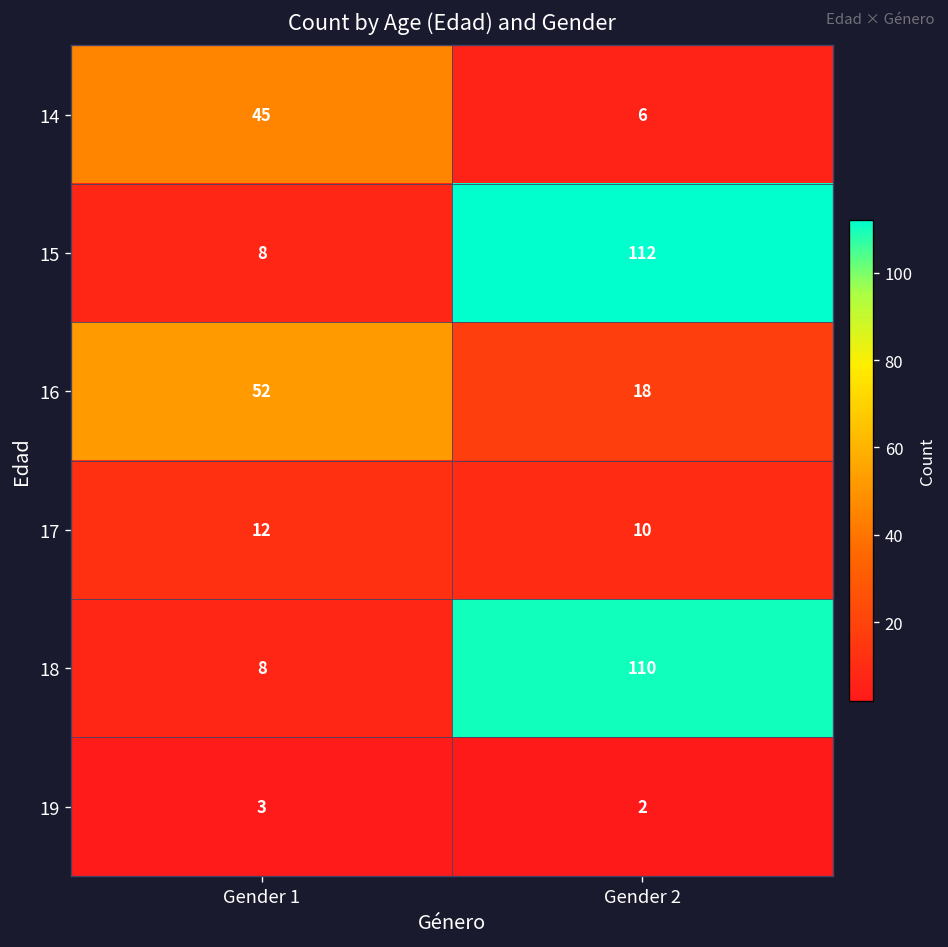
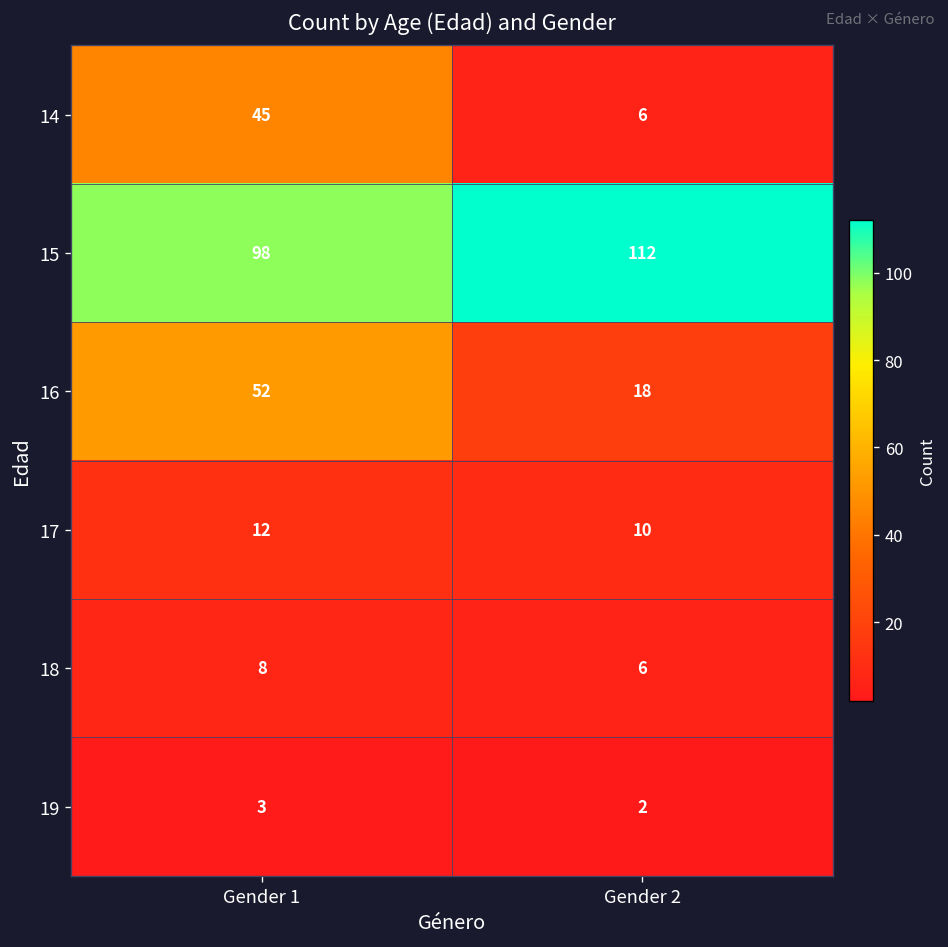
  {
    "14": {
      "Gender 1": 45,
      "Gender 2": 6
    },
    "15": {
-     "Gender 1": 8,
+     "Gender 1": 98,
      "Gender 2": 112
    },
    "16": {
      "Gender 1": 52,
      "Gender 2": 18
    },
    "17": {
      "Gender 1": 12,
      "Gender 2": 10
    },
    "18": {
      "Gender 1": 8,
-     "Gender 2": 110
+     "Gender 2": 6
    },
    "19": {
      "Gender 1": 3,
      "Gender 2": 2
    }
  }
